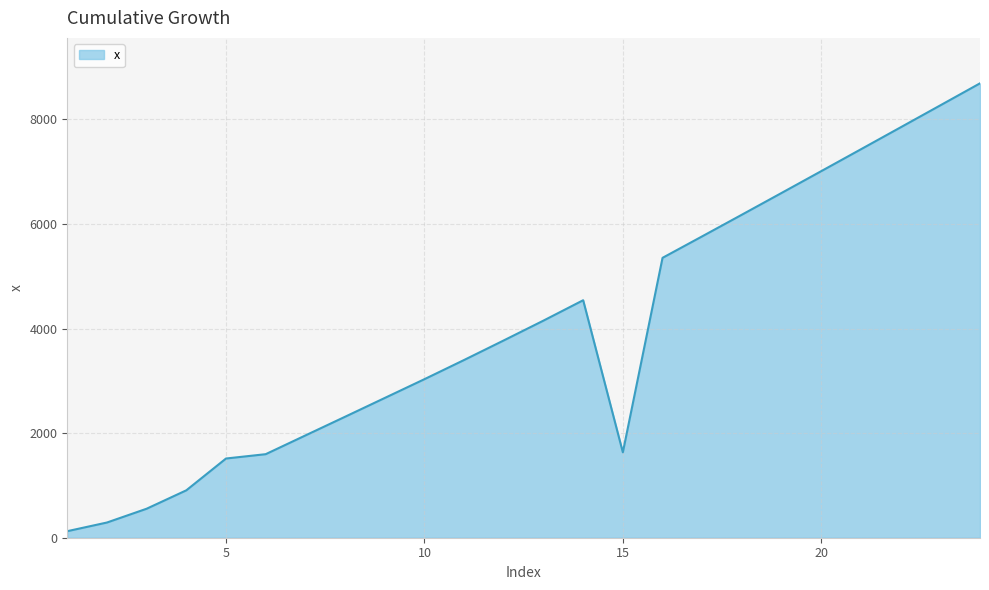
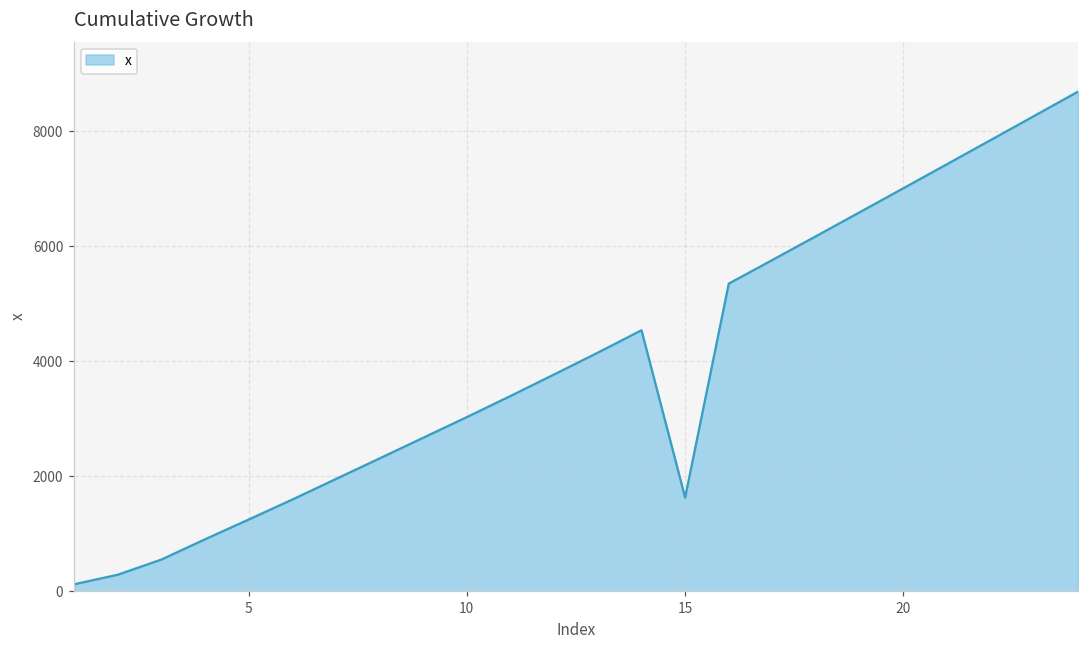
  {
-   "5": 1500,
+   "5": 1300,
    "10": 3000,
    "15": 1600,
    "20": 7000
  }
